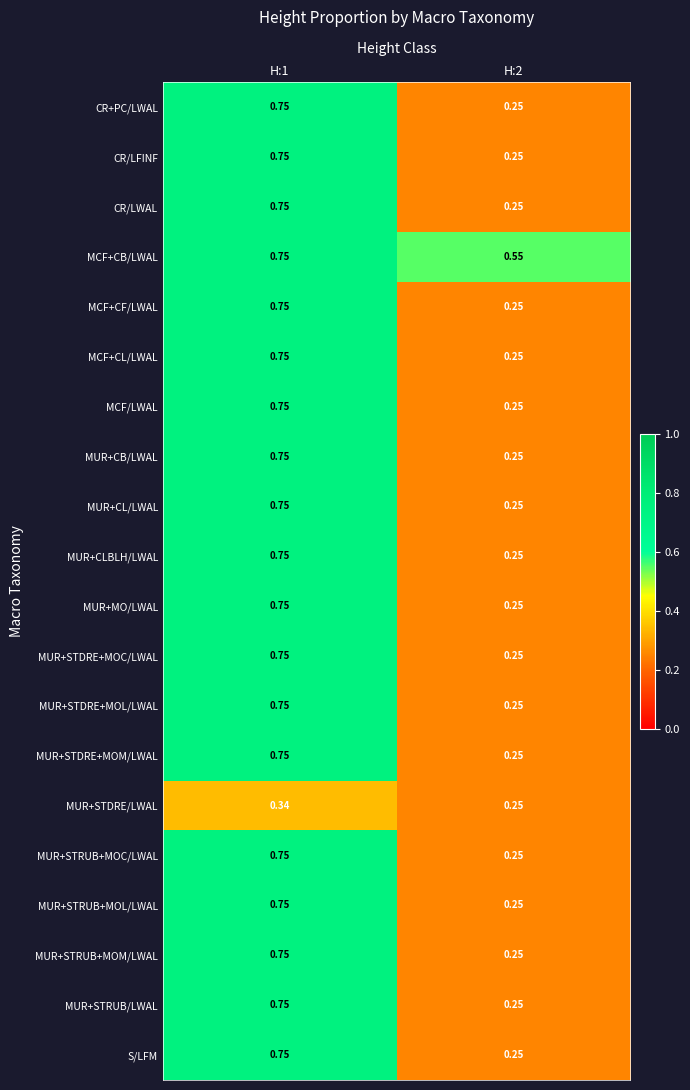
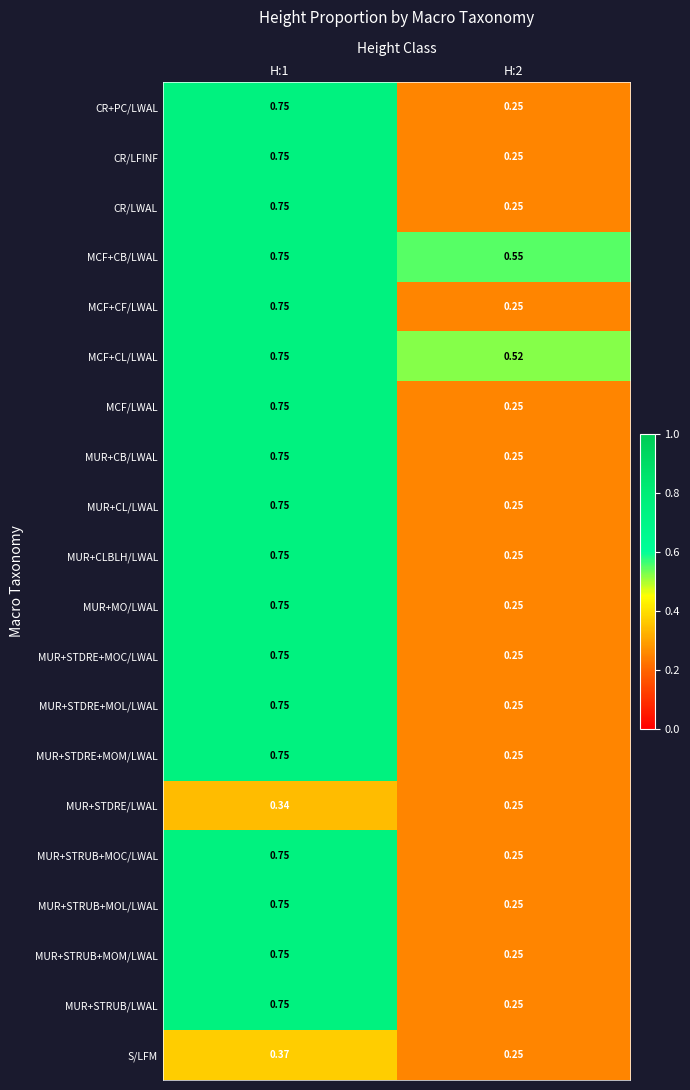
  {
    "CR+PC/LWAL": {
      "H:1": 0.75,
      "H:2": 0.25
    },
    "CR/LFINF": {
      "H:1": 0.75,
      "H:2": 0.25
    },
    "CR/LWAL": {
      "H:1": 0.75,
      "H:2": 0.25
    },
    "MCF+CB/LWAL": {
      "H:1": 0.75,
      "H:2": 0.55
    },
    "MCF+CF/LWAL": {
      "H:1": 0.75,
      "H:2": 0.25
    },
    "MCF+CL/LWAL": {
      "H:1": 0.75,
-     "H:2": 0.25
+     "H:2": 0.52
    },
    "MCF/LWAL": {
      "H:1": 0.75,
      "H:2": 0.25
    },
    "MUR+CB/LWAL": {
      "H:1": 0.75,
      "H:2": 0.25
    },
    "MUR+CL/LWAL": {
      "H:1": 0.75,
      "H:2": 0.25
    },
    "MUR+CLBLH/LWAL": {
      "H:1": 0.75,
      "H:2": 0.25
    },
    "MUR+MO/LWAL": {
      "H:1": 0.75,
      "H:2": 0.25
    },
    "MUR+STDRE+MOC/LWAL": {
      "H:1": 0.75,
      "H:2": 0.25
    },
    "MUR+STDRE+MOL/LWAL": {
      "H:1": 0.75,
      "H:2": 0.25
    },
    "MUR+STDRE+MOM/LWAL": {
      "H:1": 0.75,
      "H:2": 0.25
    },
    "MUR+STDRE/LWAL": {
      "H:1": 0.34,
      "H:2": 0.25
    },
    "MUR+STRUB+MOC/LWAL": {
      "H:1": 0.75,
      "H:2": 0.25
    },
    "MUR+STRUB+MOL/LWAL": {
      "H:1": 0.75,
      "H:2": 0.25
    },
    "MUR+STRUB+MOM/LWAL": {
      "H:1": 0.75,
      "H:2": 0.25
    },
    "MUR+STRUB/LWAL": {
      "H:1": 0.75,
      "H:2": 0.25
    },
    "S/LFM": {
-     "H:1": 0.75,
+     "H:1": 0.37,
      "H:2": 0.25
    }
  }
